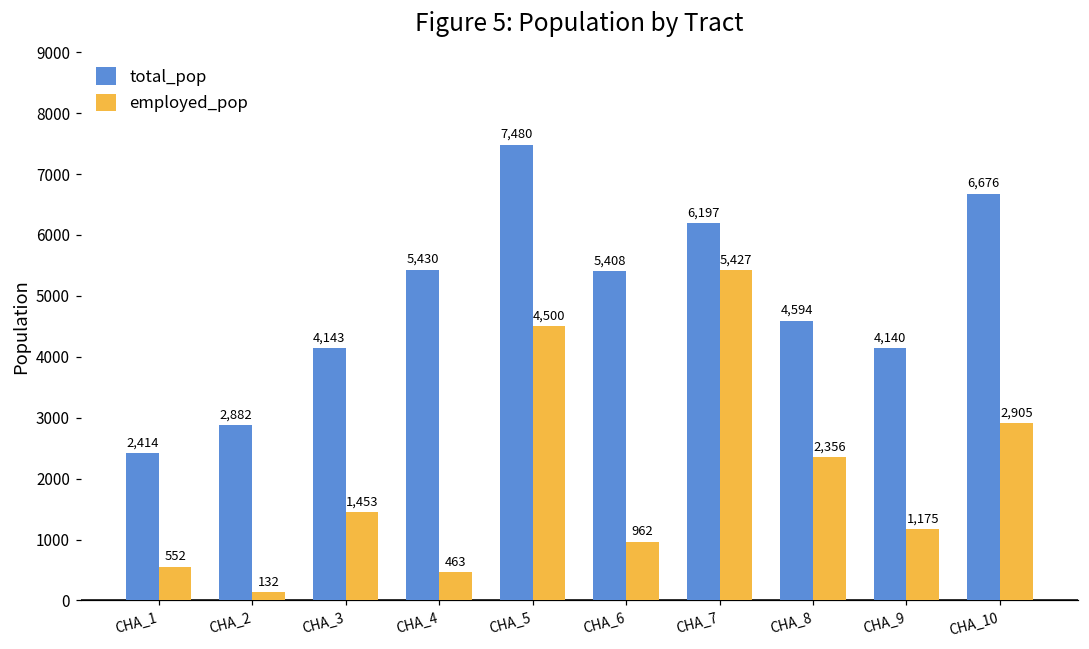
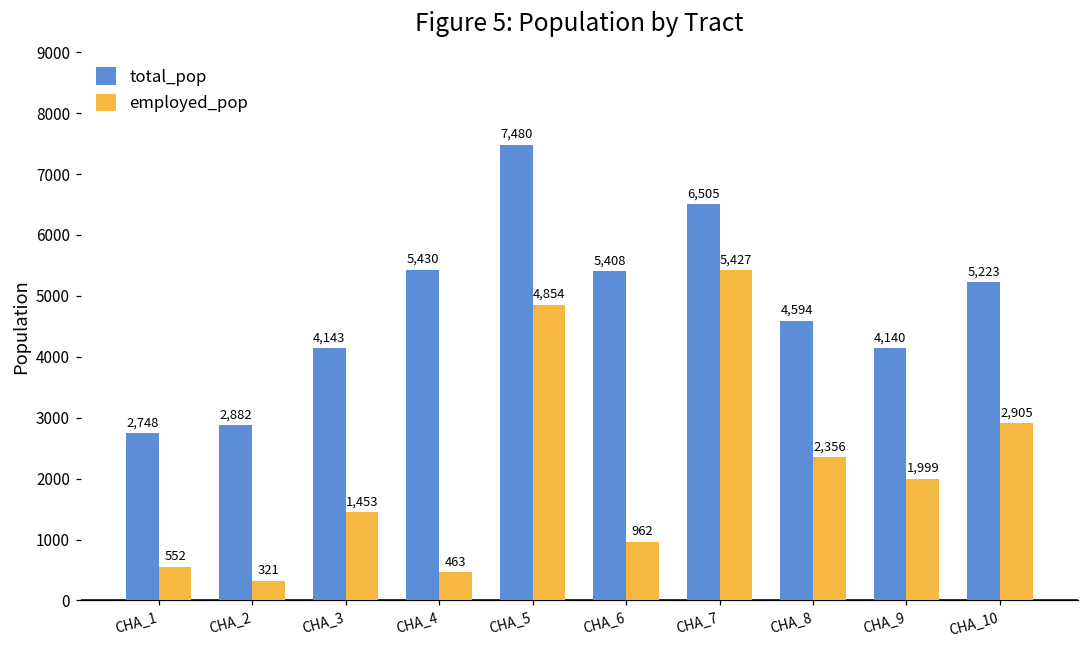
  {
    "total_pop": {
-     "CHA_1": "2,414",
+     "CHA_1": "2,748",
      "CHA_2": "2,882",
      "CHA_3": "4,143",
      "CHA_4": "5,430",
      "CHA_5": "7,480",
      "CHA_6": "5,408",
-     "CHA_7": "6,197",
+     "CHA_7": "6,505",
      "CHA_8": "4,594",
      "CHA_9": "4,140",
-     "CHA_10": "6,676"
+     "CHA_10": "5,223"
    },
    "employed_pop": {
      "CHA_1": "552",
-     "CHA_2": "132",
+     "CHA_2": "321",
      "CHA_3": "1,453",
      "CHA_4": "463",
-     "CHA_5": "4,500",
+     "CHA_5": "4,854",
      "CHA_6": "962",
      "CHA_7": "5,427",
      "CHA_8": "2,356",
-     "CHA_9": "1,175",
+     "CHA_9": "1,999",
      "CHA_10": "2,905"
    }
  }
